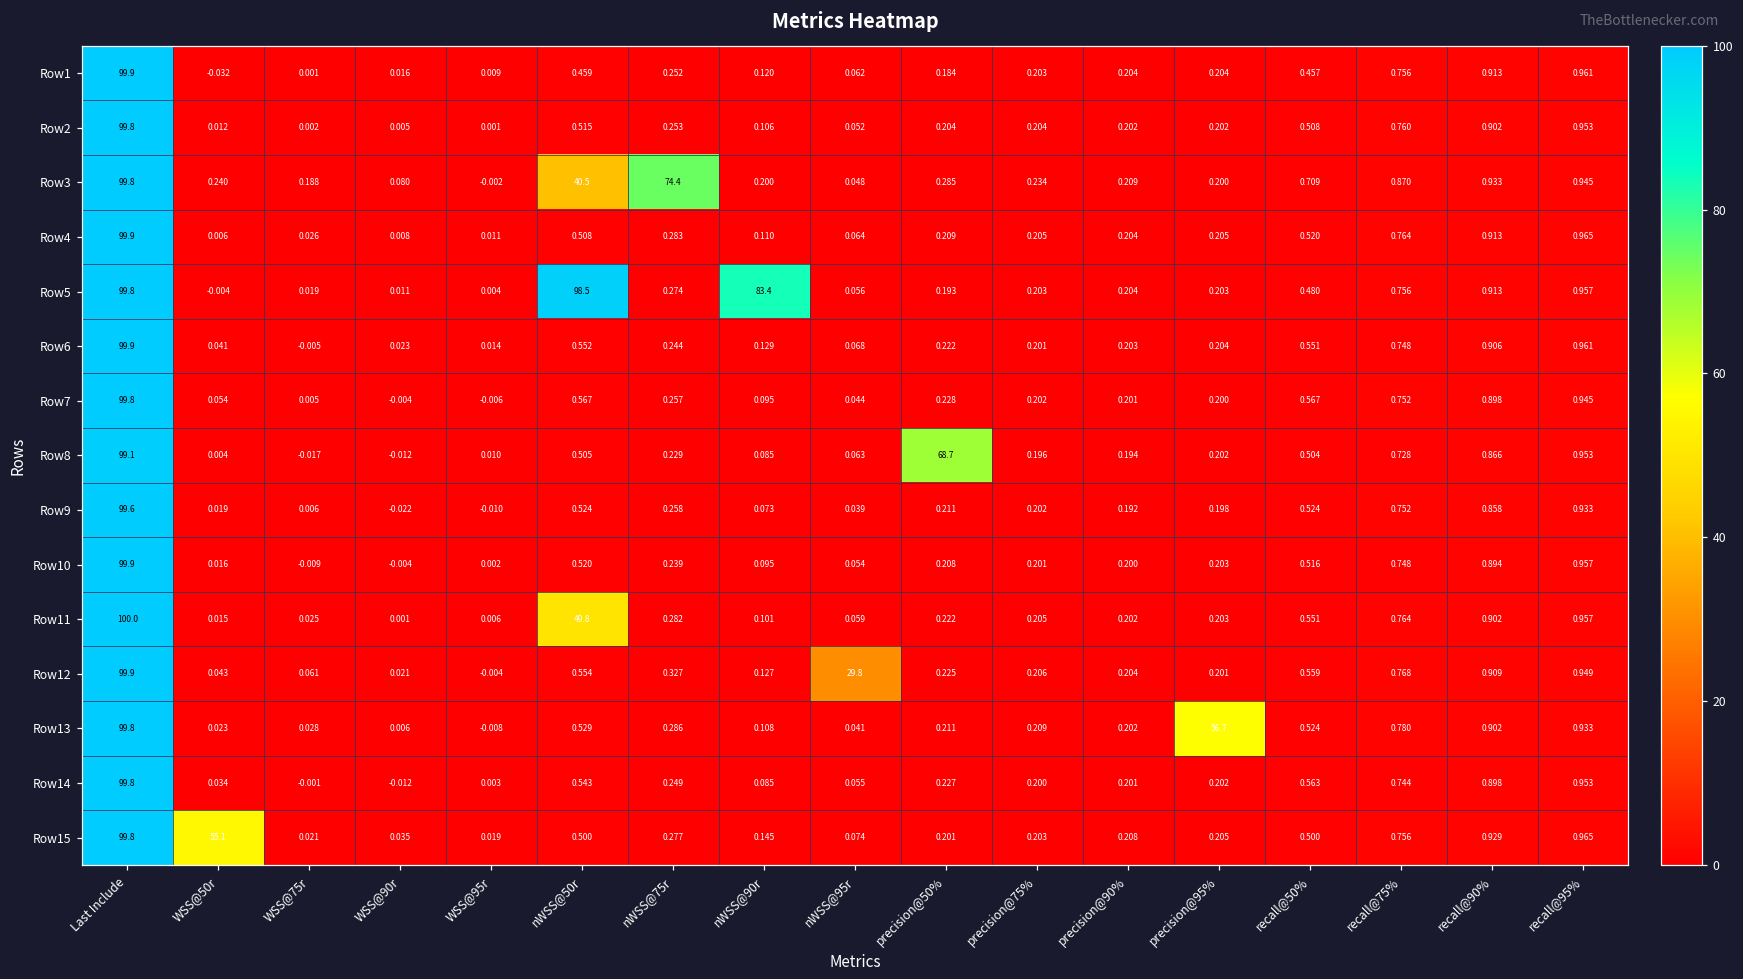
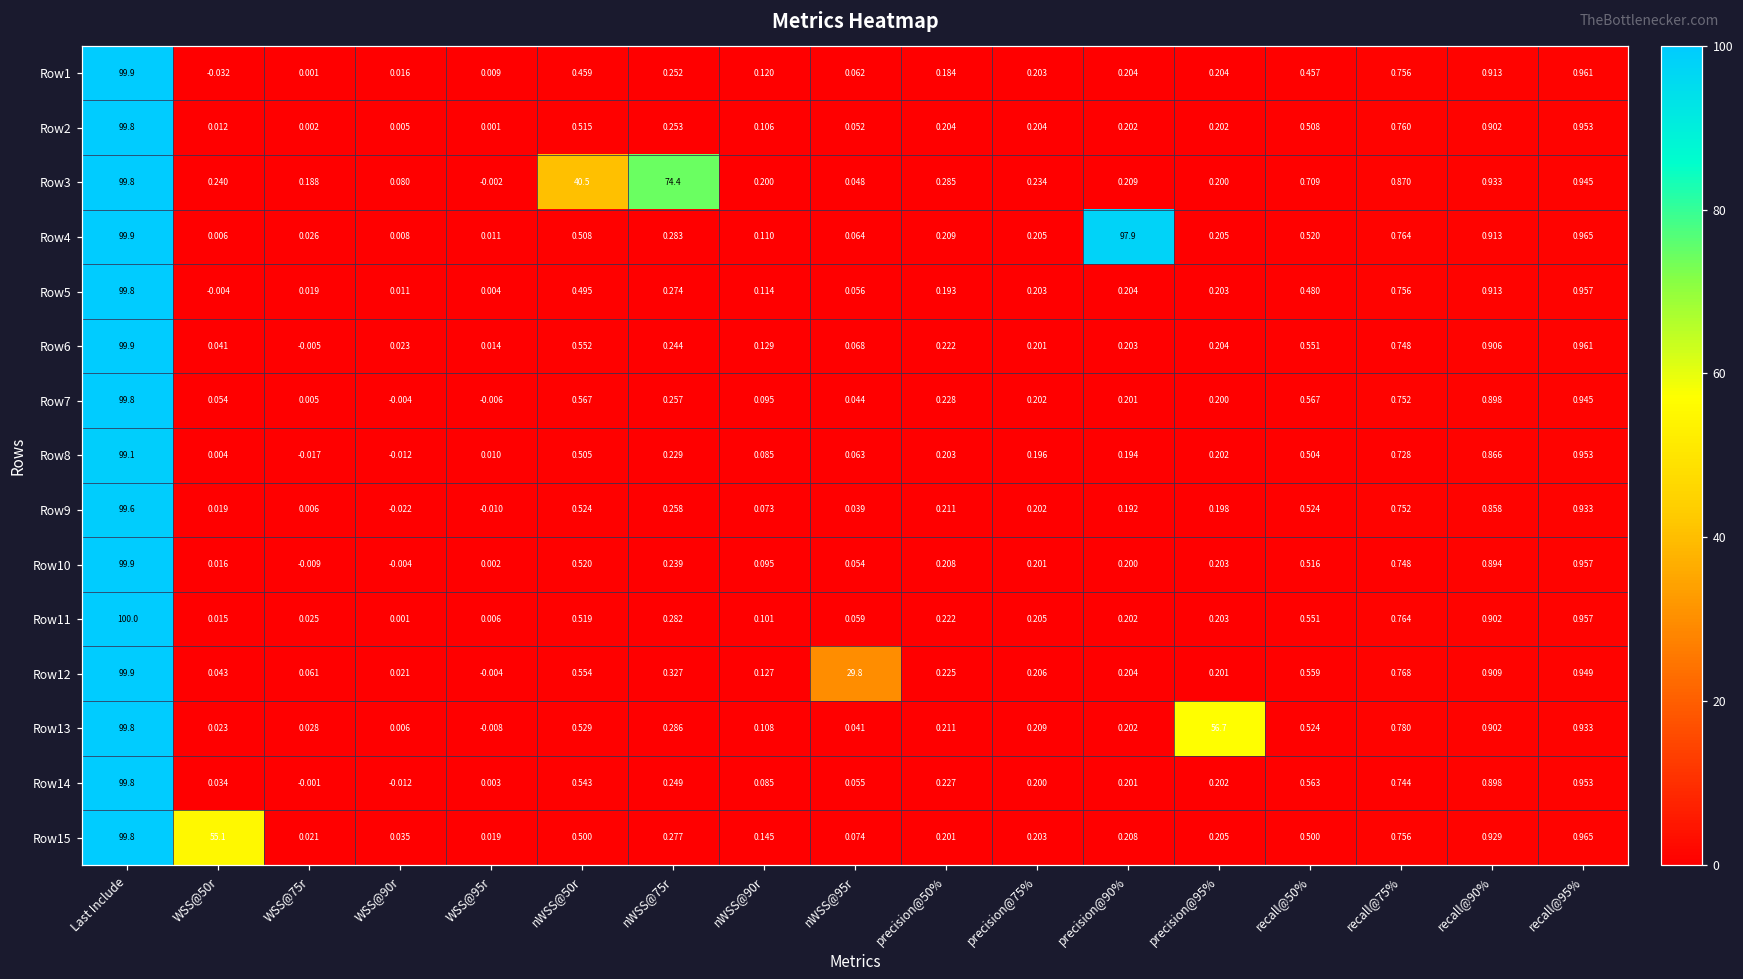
  {
    "Row4": {
      "Last Include": 99.9,
      "WSS@50r": 0.006,
      "WSS@75r": 0.026,
      "WSS@90r": 0.008,
      "WSS@95r": 0.011,
      "nWSS@50r": 0.508,
      "nWSS@75r": 0.283,
      "nWSS@90r": 0.110,
      "nWSS@95r": 0.064,
      "precision@50%": 0.209,
      "precision@75%": 0.205,
-     "precision@90%": 0.204,
+     "precision@90%": 97.9,
      "precision@95%": 0.205,
      "recall@50%": 0.520,
      "recall@75%": 0.764,
      "recall@90%": 0.913,
      "recall@95%": 0.965
    },
    "Row5": {
      "Last Include": 99.8,
      "WSS@50r": -0.004,
      "WSS@75r": 0.019,
      "WSS@90r": 0.011,
      "WSS@95r": 0.004,
-     "nWSS@50r": 98.5,
+     "nWSS@50r": 0.495,
      "nWSS@75r": 0.274,
-     "nWSS@90r": 83.4,
+     "nWSS@90r": 0.114,
      "nWSS@95r": 0.056,
      "precision@50%": 0.193,
      "precision@75%": 0.203,
      "precision@90%": 0.204,
      "precision@95%": 0.203,
      "recall@50%": 0.480,
      "recall@75%": 0.756,
      "recall@90%": 0.913,
      "recall@95%": 0.957
    },
    "Row8": {
      "Last Include": 99.1,
      "WSS@50r": 0.004,
      "WSS@75r": -0.017,
      "WSS@90r": -0.012,
      "WSS@95r": 0.010,
      "nWSS@50r": 0.505,
      "nWSS@75r": 0.229,
      "nWSS@90r": 0.085,
      "nWSS@95r": 0.063,
-     "precision@50%": 68.7,
+     "precision@50%": 0.203,
      "precision@75%": 0.196,
      "precision@90%": 0.194,
      "precision@95%": 0.202,
      "recall@50%": 0.504,
      "recall@75%": 0.728,
      "recall@90%": 0.866,
      "recall@95%": 0.953
    },
    "Row11": {
      "Last Include": 100.0,
      "WSS@50r": 0.015,
      "WSS@75r": 0.025,
      "WSS@90r": 0.001,
      "WSS@95r": 0.006,
-     "nWSS@50r": 49.8,
+     "nWSS@50r": 0.519,
      "nWSS@75r": 0.282,
      "nWSS@90r": 0.101,
      "nWSS@95r": 0.059,
      "precision@50%": 0.222,
      "precision@75%": 0.205,
      "precision@90%": 0.202,
      "precision@95%": 0.203,
      "recall@50%": 0.551,
      "recall@75%": 0.764,
      "recall@90%": 0.902,
      "recall@95%": 0.957
    }
  }
